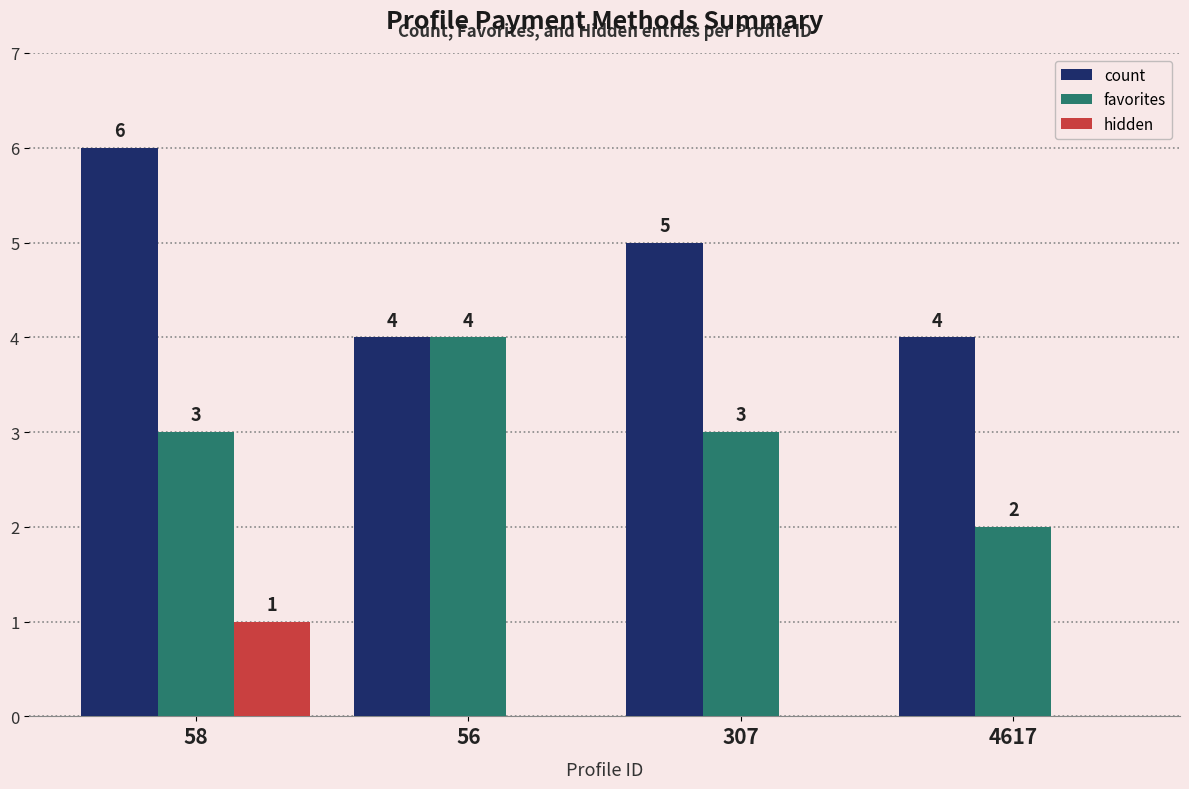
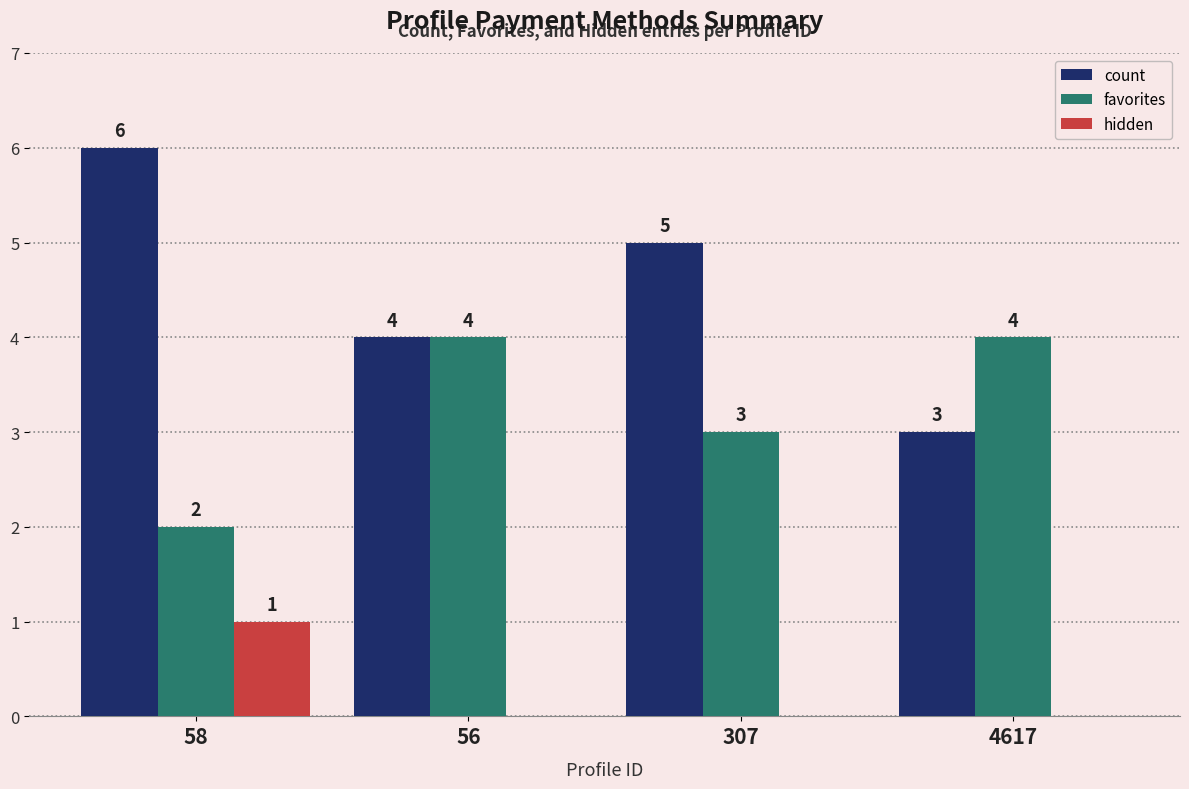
  {
    "count": {
      "58": 6,
      "56": 4,
      "307": 5,
-     "4617": 4
+     "4617": 3
    },
    "favorites": {
-     "58": 3,
+     "58": 2,
      "56": 4,
      "307": 3,
-     "4617": 2
+     "4617": 4
    },
    "hidden": {
      "58": 1
    }
  }
